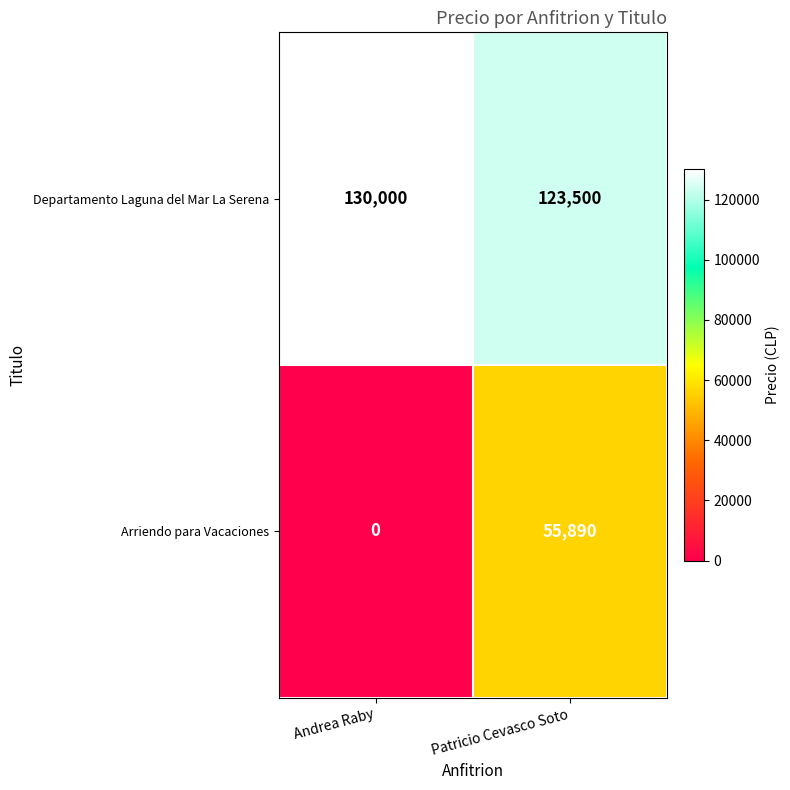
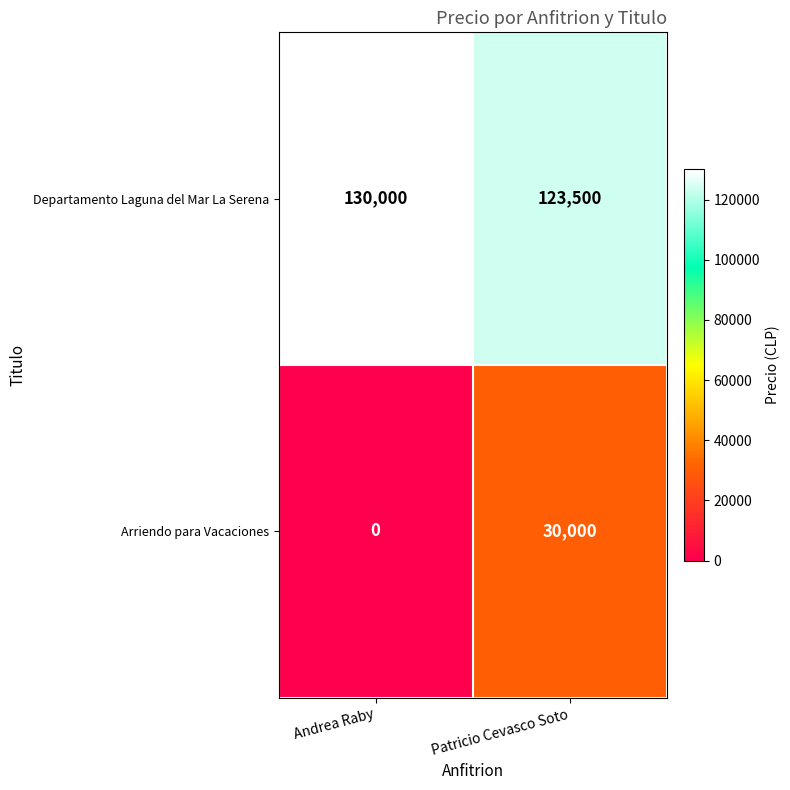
  {
    "Departamento Laguna del Mar La Serena": {
      "Andrea Raby": "130,000",
      "Patricio Cevasco Soto": "123,500"
    },
    "Arriendo para Vacaciones": {
      "Andrea Raby": "0",
-     "Patricio Cevasco Soto": "55,890"
+     "Patricio Cevasco Soto": "30,000"
    }
  }
